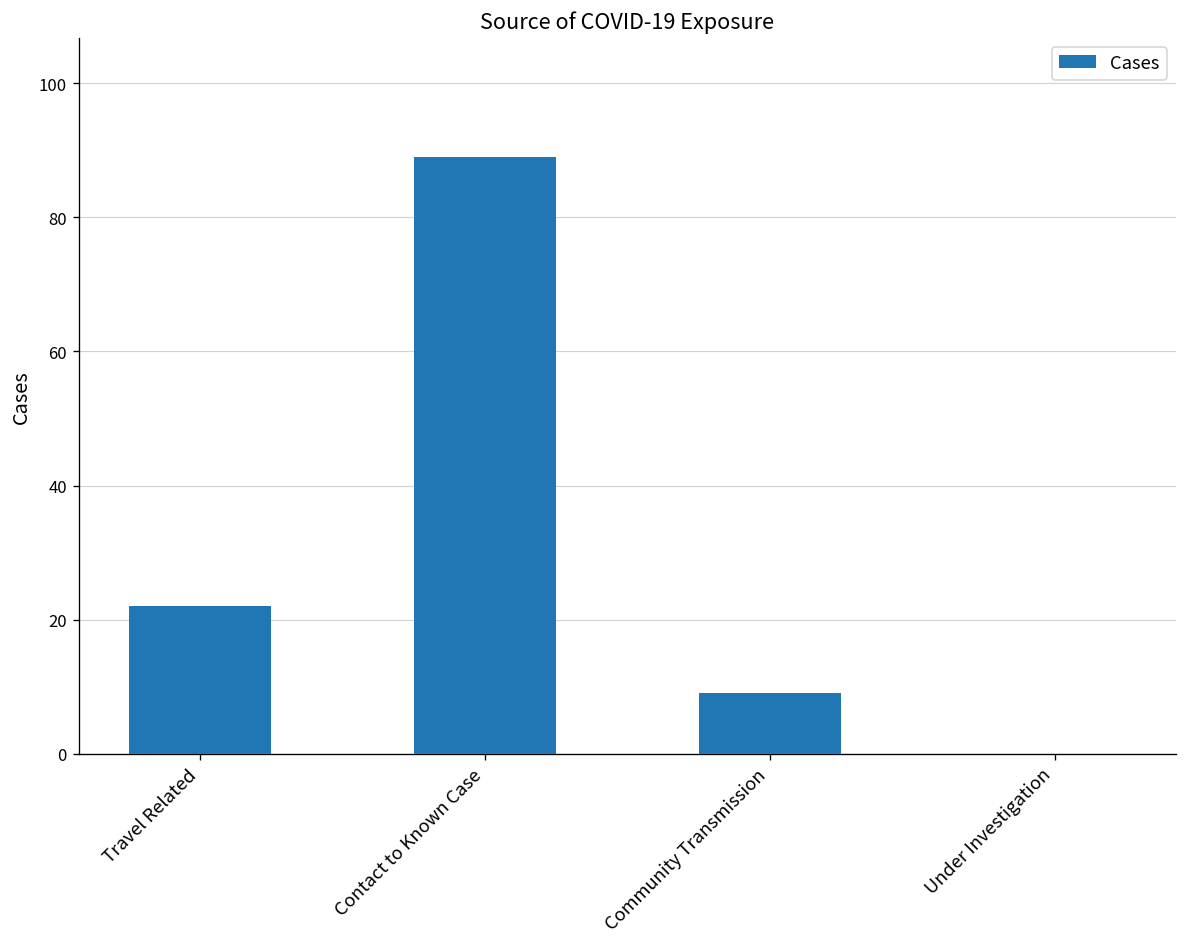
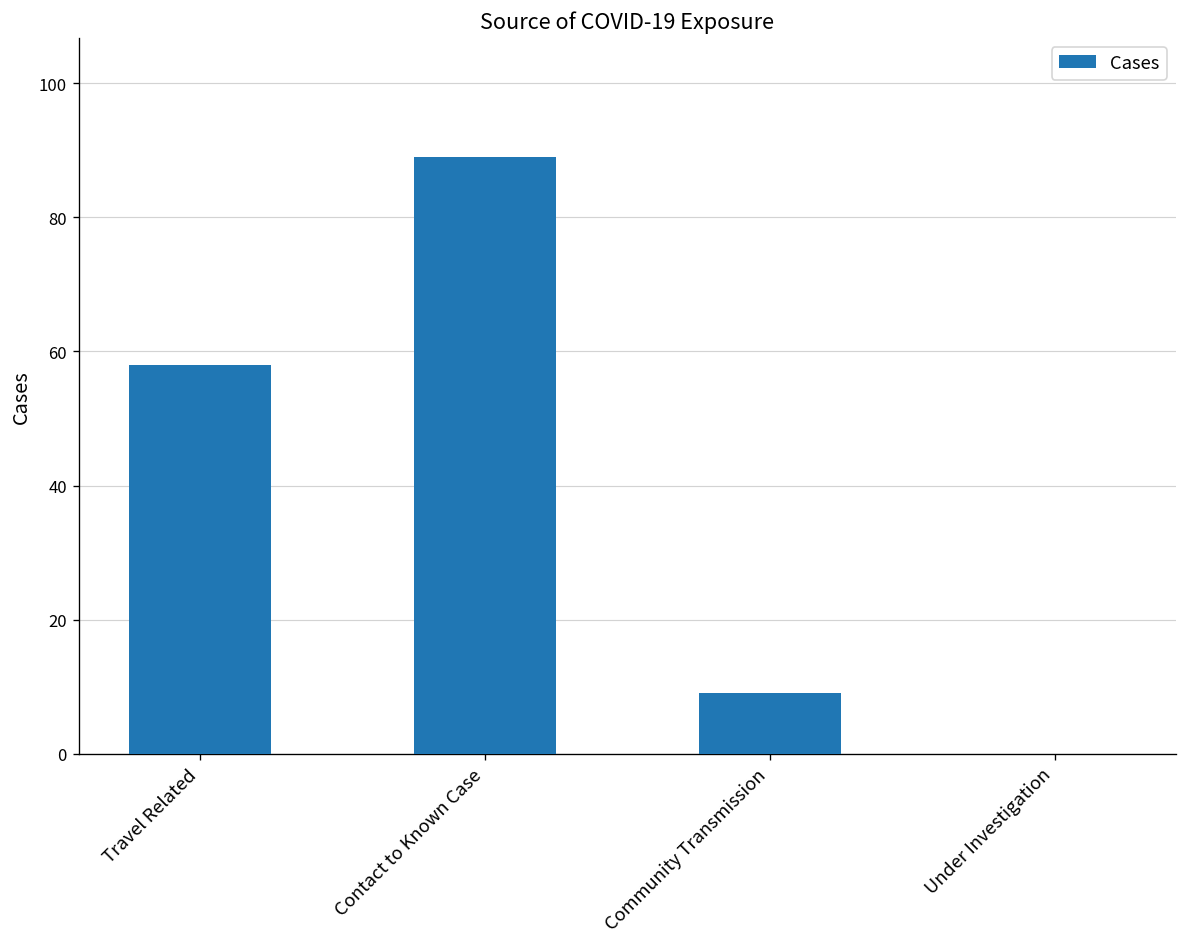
  {
-   "Travel Related": 22,
+   "Travel Related": 58,
    "Contact to Known Case": 89,
    "Community Transmission": 9,
    "Under Investigation": 0
  }
